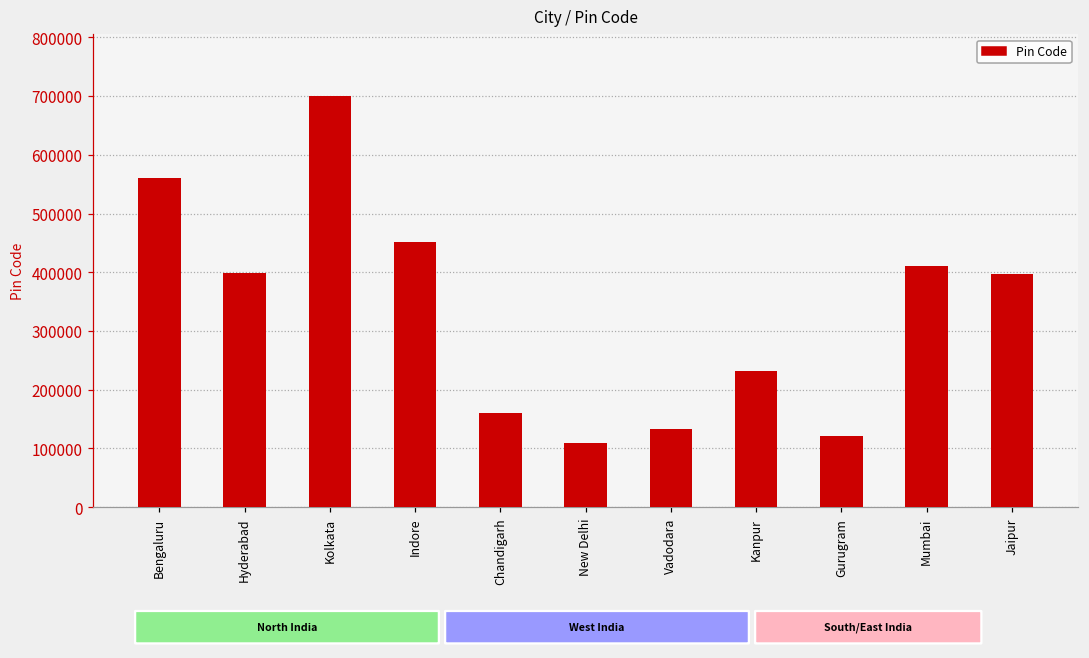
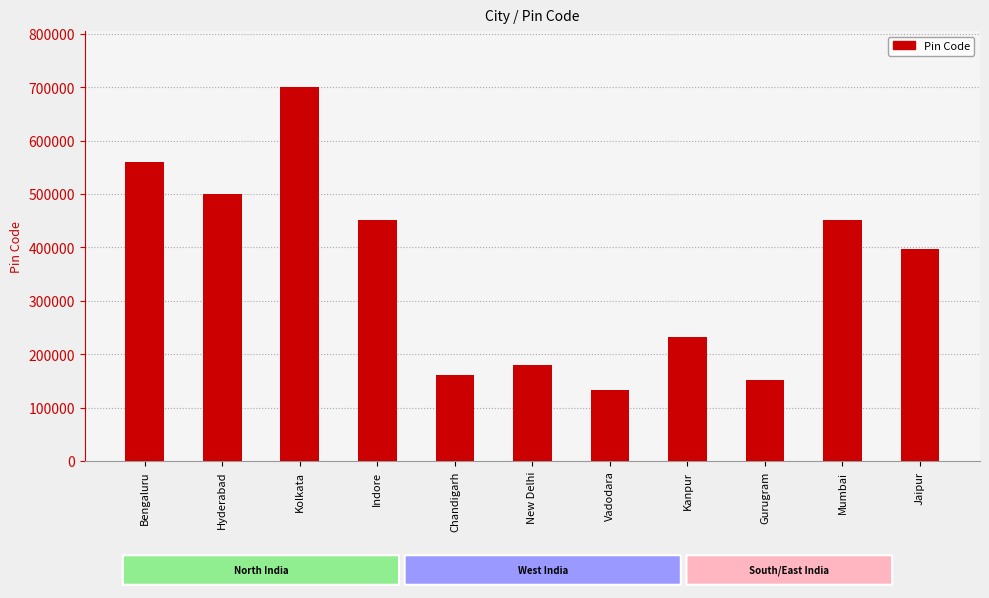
  {
    "Bengaluru": 560000,
-   "Hyderabad": 400000,
+   "Hyderabad": 500000,
    "Kolkata": 700000,
    "Indore": 450000,
    "Chandigarh": 160000,
-   "New Delhi": 110000,
+   "New Delhi": 180000,
    "Vadodara": 130000,
    "Kanpur": 230000,
-   "Gurugram": 120000,
-   "Mumbai": 410000,
+   "Gurugram": 150000,
+   "Mumbai": 450000,
    "Jaipur": 400000
  }
